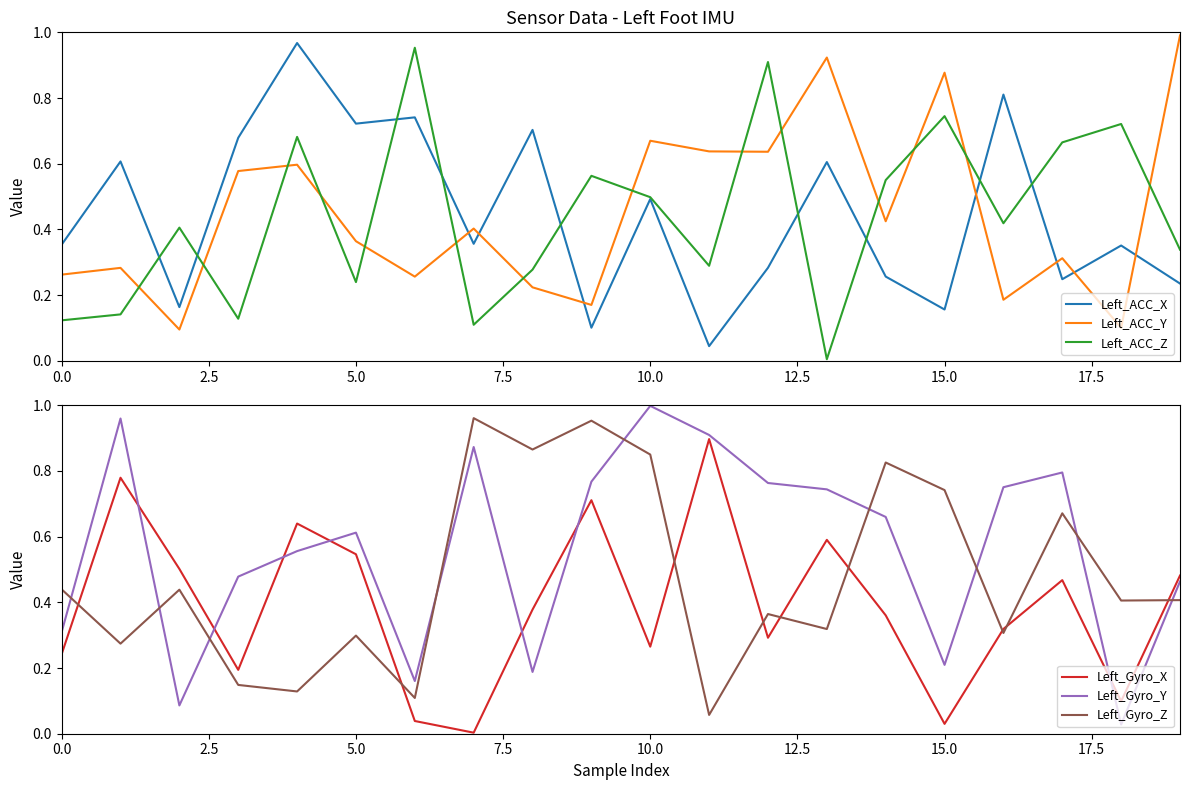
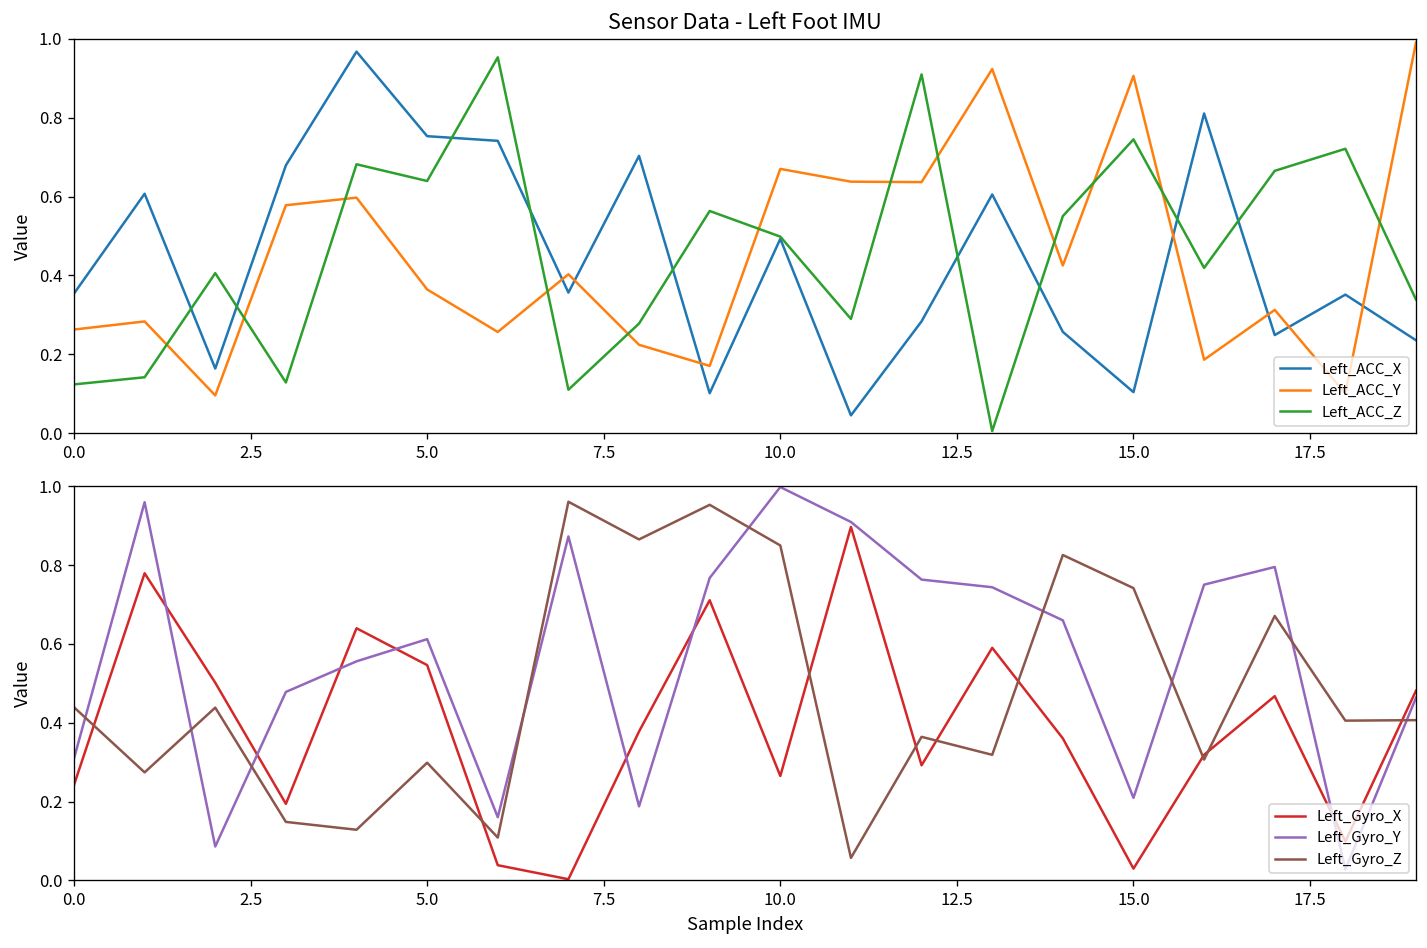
  {
    "Sensor Data - Left Foot IMU": {
      "Left_ACC_X": {
        "0.0": 0.35,
-       "5.0": 0.72,
-       "15.0": 0.16
+       "5.0": 0.75,
+       "15.0": 0.10
      },
      "Left_ACC_Y": {
        "0.0": 0.26,
        "5.0": 0.36,
        "10.0": 0.67,
-       "15.0": 0.88
+       "15.0": 0.91
      },
      "Left_ACC_Z": {
        "0.0": 0.12,
-       "5.0": 0.24,
+       "5.0": 0.64,
        "15.0": 0.74
      }
    }
  }
